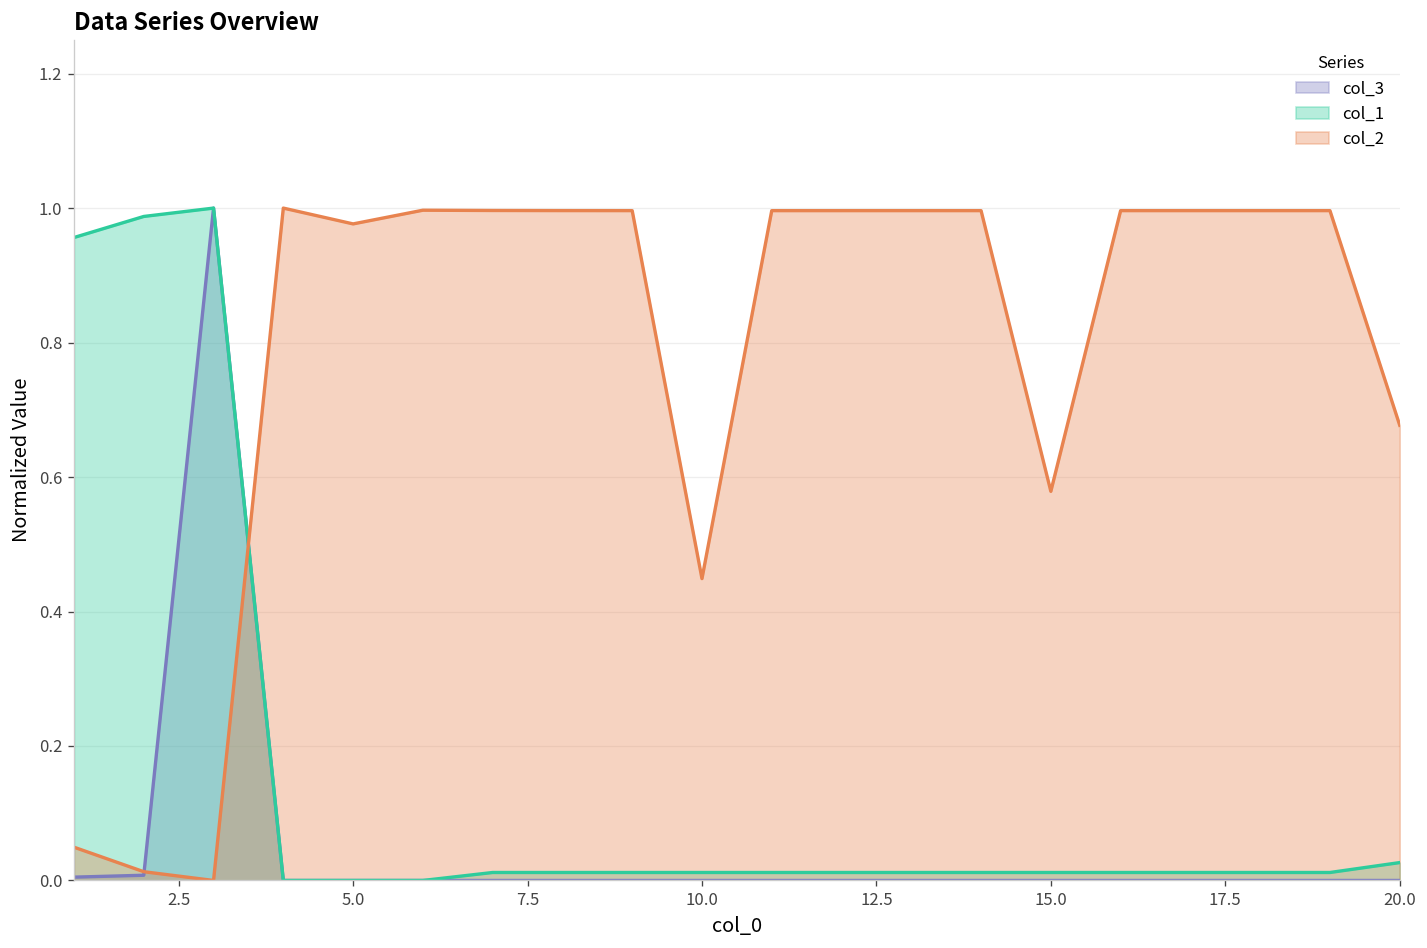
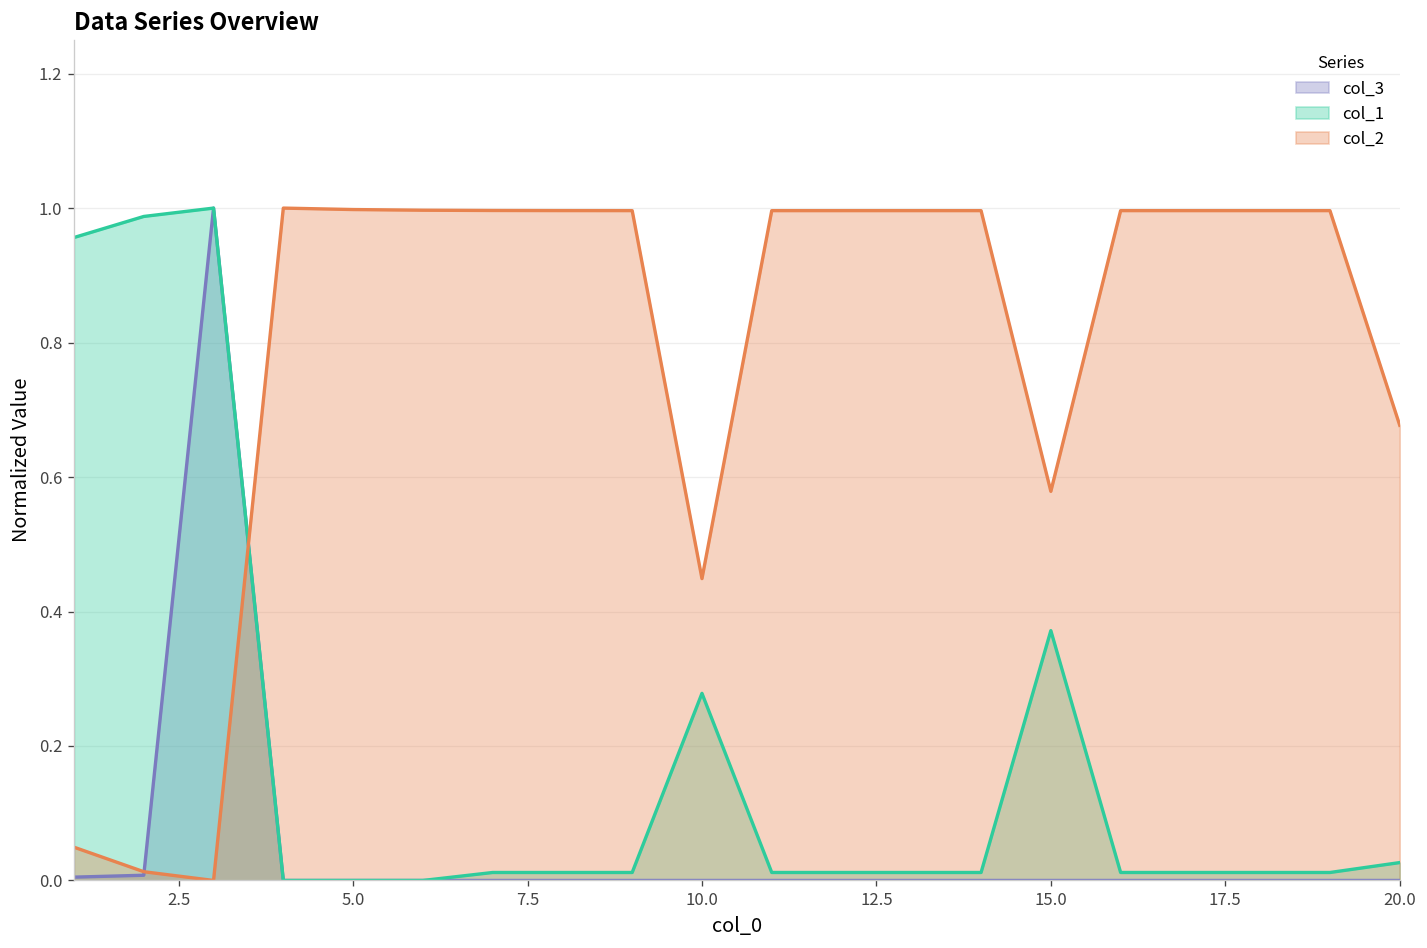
  {
    "col_3": {
      "10.0": 0.00,
      "15.0": 0.00,
      "20.0": 0.00
    },
    "col_1": {
-     "10.0": 0.01,
-     "15.0": 0.01,
+     "10.0": 0.28,
+     "15.0": 0.37,
      "20.0": 0.03
    },
    "col_2": {
-     "5.0": 0.98,
+     "5.0": 1.00,
      "10.0": 0.45,
      "15.0": 0.58,
      "20.0": 0.68
    }
  }
